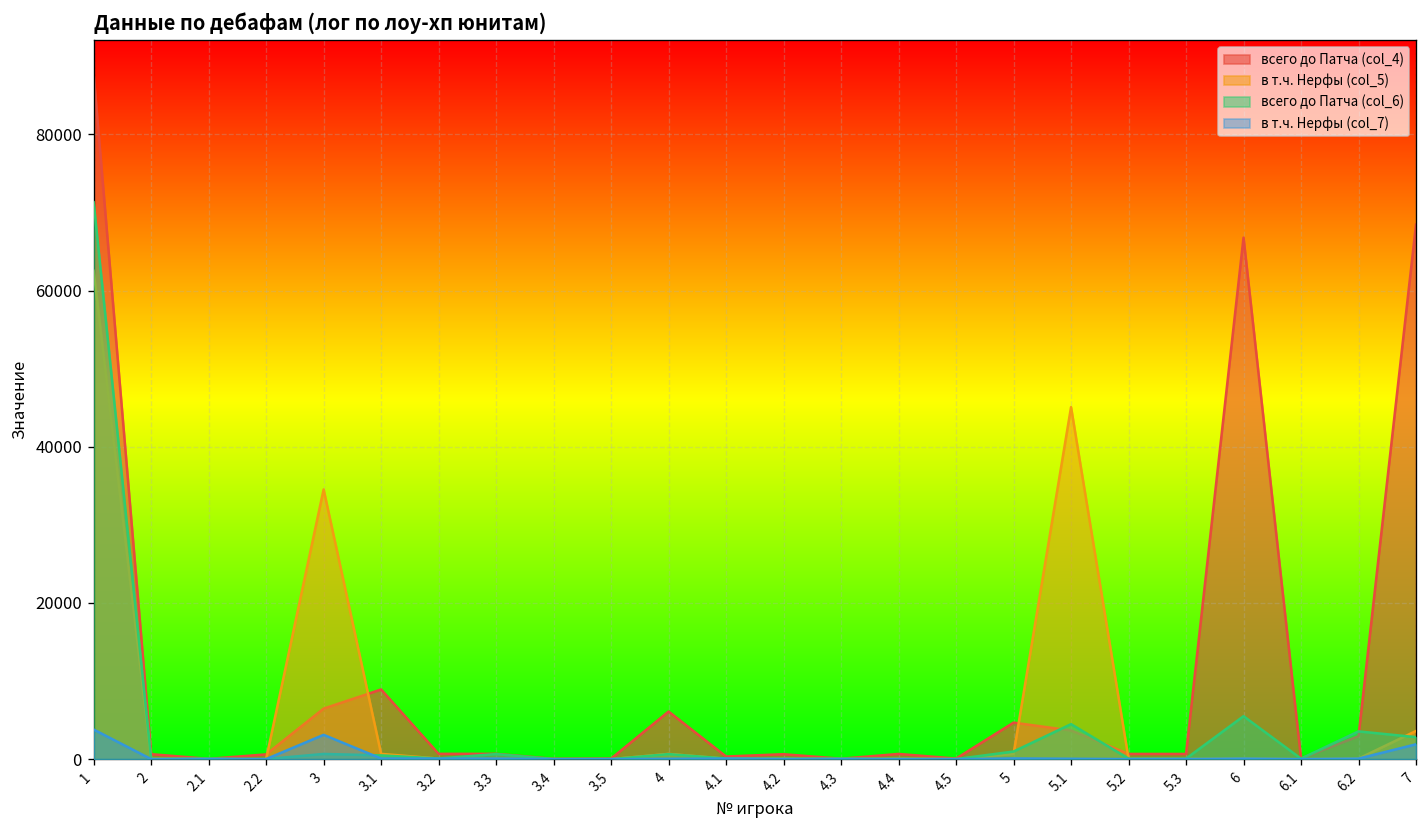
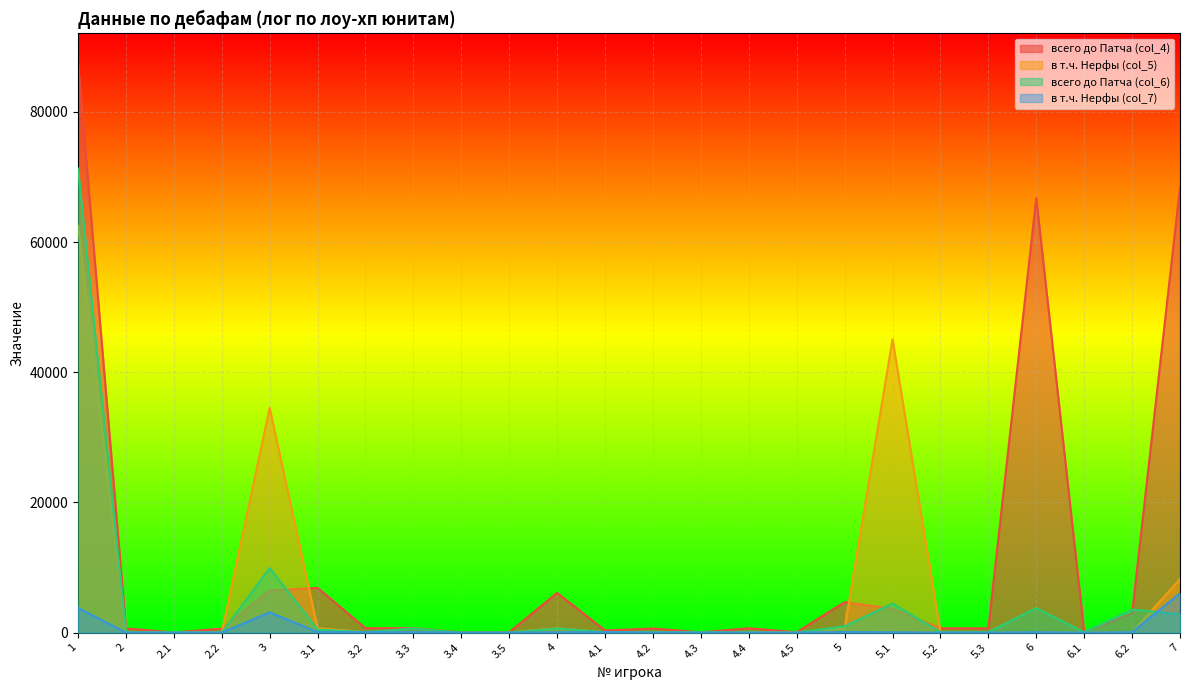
  {
    "всего до Патча (col_4)": {
      "1": 88000,
      "2": 1000,
      "2.2": 1000,
      "3": 6000,
-     "3.1": 9000,
+     "3.1": 7000,
      "3.2": 1000,
      "4": 6000,
      "4.2": 1000,
      "4.4": 1000,
      "5": 5000,
      "5.1": 4000,
      "5.2": 1000,
      "5.3": 1000,
      "6": 67000,
      "6.2": 3000,
      "7": 68000
    },
    "в т.ч. Нерфы (col_5)": {
      "1": 63000,
      "3": 35000,
      "5.1": 45000,
-     "7": 4000
+     "7": 8000
    },
    "всего до Патча (col_6)": {
      "1": 71000,
-     "3": 1000,
+     "3": 10000,
      "5.1": 4000,
-     "6": 6000,
+     "6": 4000,
      "6.2": 4000,
      "7": 3000
    },
    "в т.ч. Нерфы (col_7)": {
      "1": 4000,
      "3": 3000,
      "3.1": 0,
      "4": 0,
      "5": 0,
      "5.1": 0,
-     "7": 2000
+     "7": 6000
    }
  }
